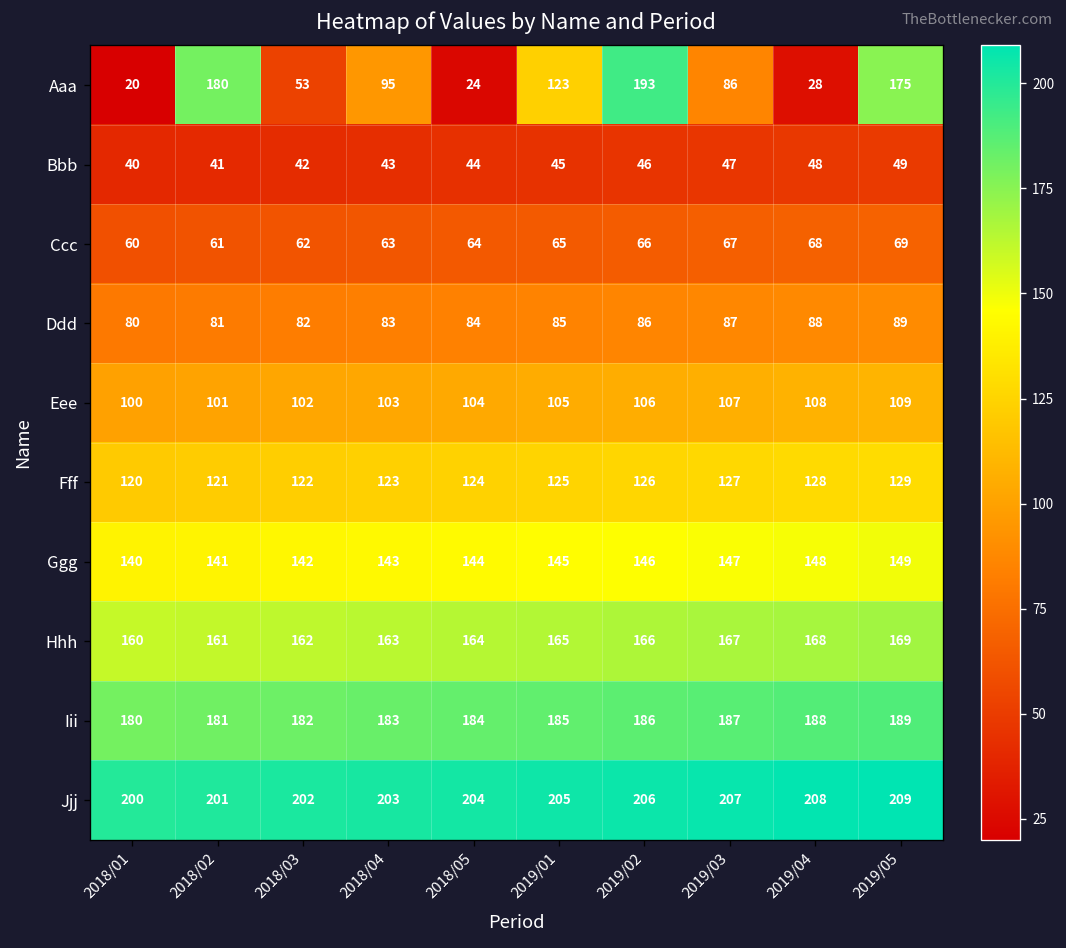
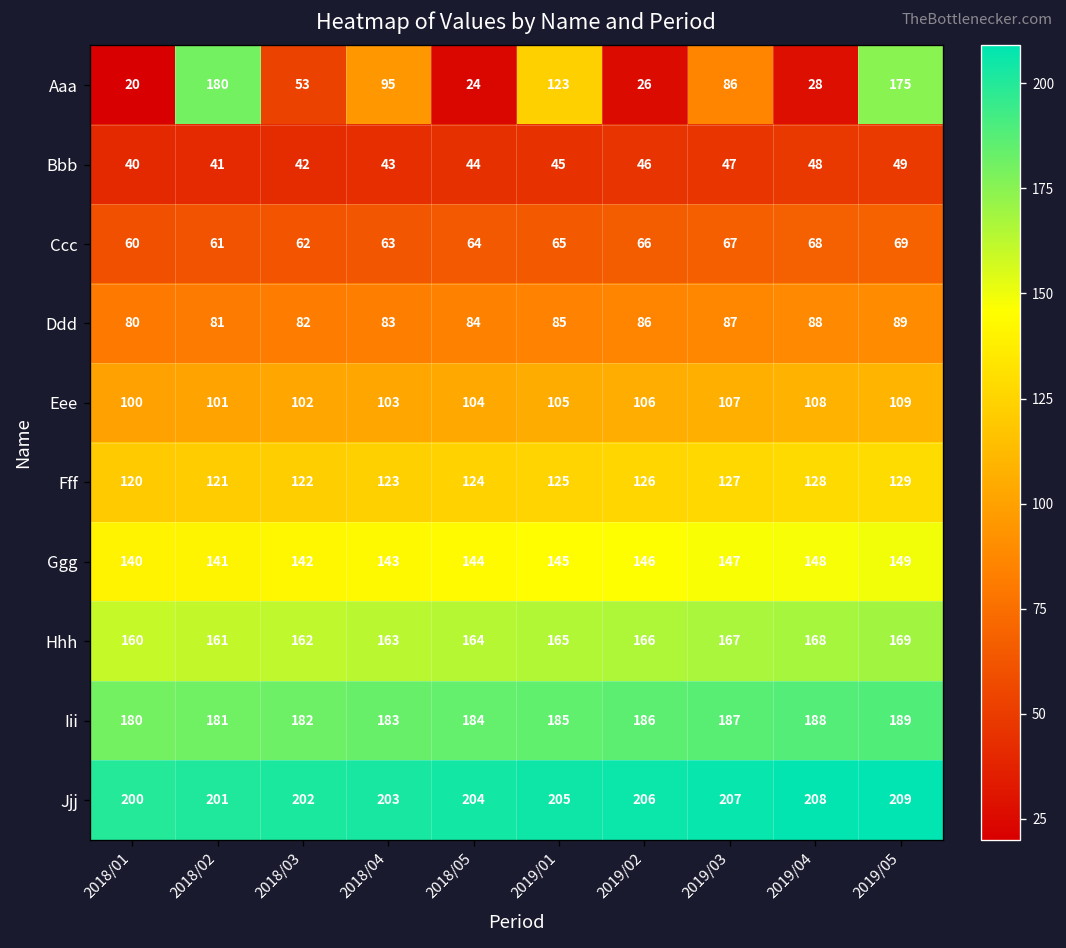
  {
    "Aaa": {
      "2018/01": 20,
      "2018/02": 180,
      "2018/03": 53,
      "2018/04": 95,
      "2018/05": 24,
      "2019/01": 123,
-     "2019/02": 193,
+     "2019/02": 26,
      "2019/03": 86,
      "2019/04": 28,
      "2019/05": 175
    },
    "Bbb": {
      "2018/01": 40,
      "2018/02": 41,
      "2018/03": 42,
      "2018/04": 43,
      "2018/05": 44,
      "2019/01": 45,
      "2019/02": 46,
      "2019/03": 47,
      "2019/04": 48,
      "2019/05": 49
    },
    "Ccc": {
      "2018/01": 60,
      "2018/02": 61,
      "2018/03": 62,
      "2018/04": 63,
      "2018/05": 64,
      "2019/01": 65,
      "2019/02": 66,
      "2019/03": 67,
      "2019/04": 68,
      "2019/05": 69
    },
    "Ddd": {
      "2018/01": 80,
      "2018/02": 81,
      "2018/03": 82,
      "2018/04": 83,
      "2018/05": 84,
      "2019/01": 85,
      "2019/02": 86,
      "2019/03": 87,
      "2019/04": 88,
      "2019/05": 89
    },
    "Eee": {
      "2018/01": 100,
      "2018/02": 101,
      "2018/03": 102,
      "2018/04": 103,
      "2018/05": 104,
      "2019/01": 105,
      "2019/02": 106,
      "2019/03": 107,
      "2019/04": 108,
      "2019/05": 109
    },
    "Fff": {
      "2018/01": 120,
      "2018/02": 121,
      "2018/03": 122,
      "2018/04": 123,
      "2018/05": 124,
      "2019/01": 125,
      "2019/02": 126,
      "2019/03": 127,
      "2019/04": 128,
      "2019/05": 129
    },
    "Ggg": {
      "2018/01": 140,
      "2018/02": 141,
      "2018/03": 142,
      "2018/04": 143,
      "2018/05": 144,
      "2019/01": 145,
      "2019/02": 146,
      "2019/03": 147,
      "2019/04": 148,
      "2019/05": 149
    },
    "Hhh": {
      "2018/01": 160,
      "2018/02": 161,
      "2018/03": 162,
      "2018/04": 163,
      "2018/05": 164,
      "2019/01": 165,
      "2019/02": 166,
      "2019/03": 167,
      "2019/04": 168,
      "2019/05": 169
    },
    "Iii": {
      "2018/01": 180,
      "2018/02": 181,
      "2018/03": 182,
      "2018/04": 183,
      "2018/05": 184,
      "2019/01": 185,
      "2019/02": 186,
      "2019/03": 187,
      "2019/04": 188,
      "2019/05": 189
    },
    "Jjj": {
      "2018/01": 200,
      "2018/02": 201,
      "2018/03": 202,
      "2018/04": 203,
      "2018/05": 204,
      "2019/01": 205,
      "2019/02": 206,
      "2019/03": 207,
      "2019/04": 208,
      "2019/05": 209
    }
  }
